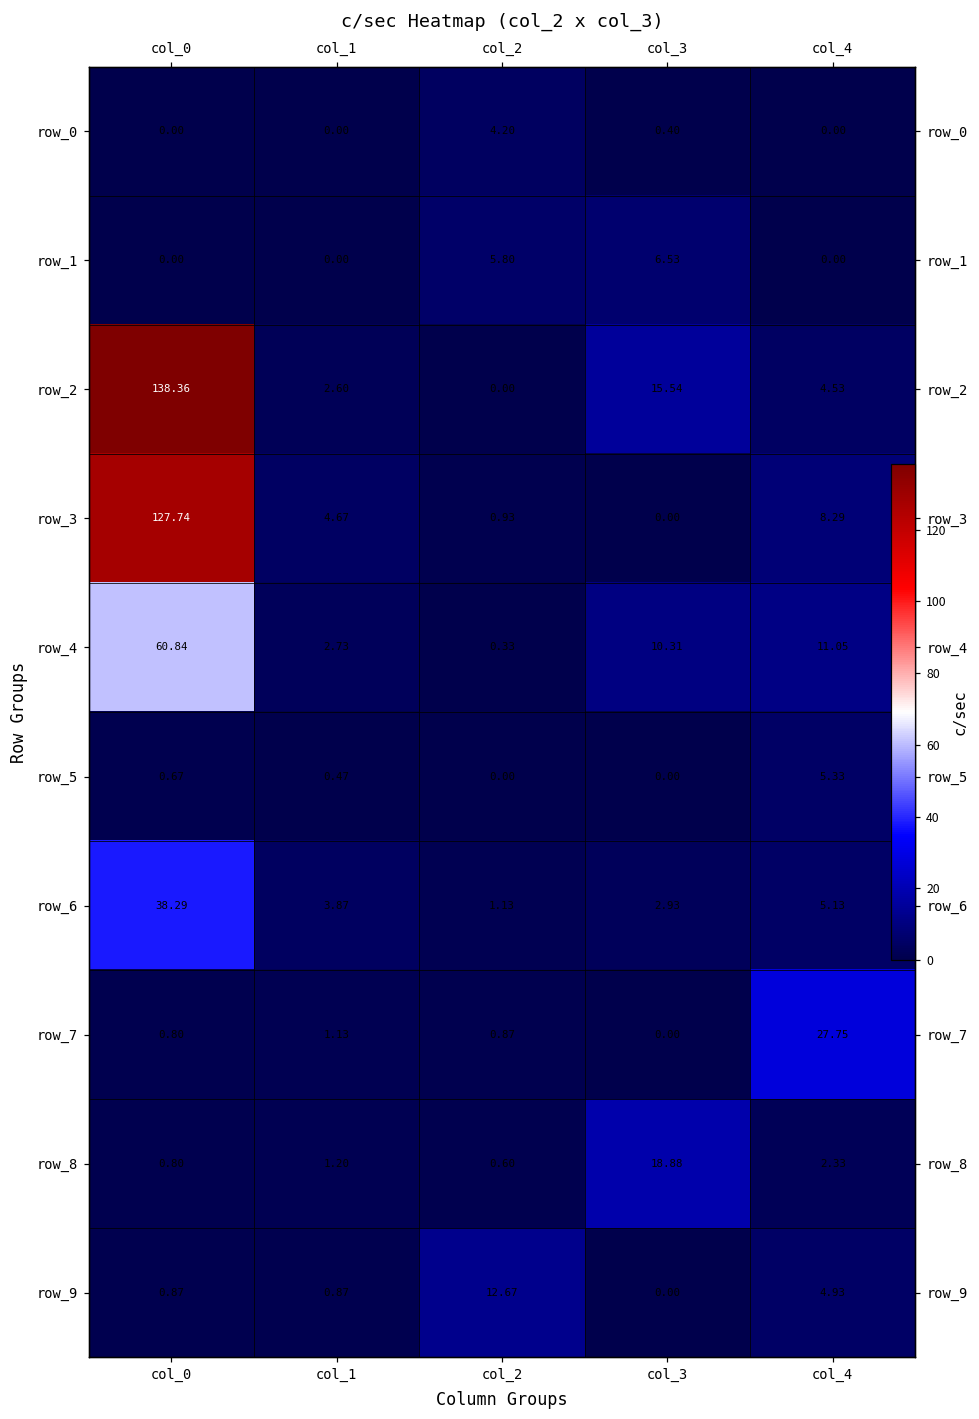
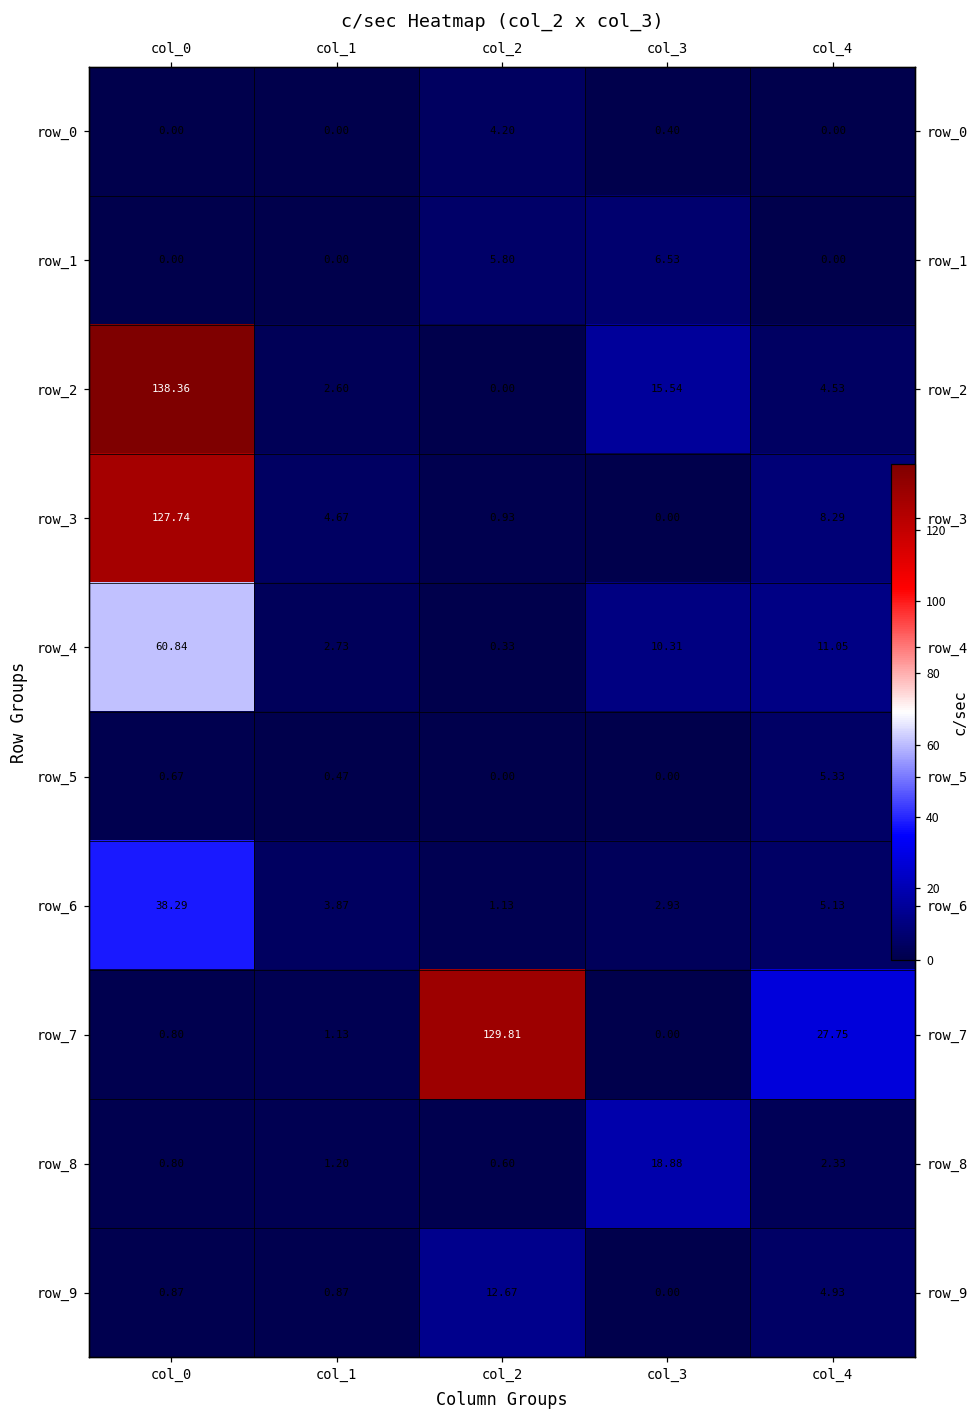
  {
    "row_0": {
      "col_0": 0.00,
      "col_1": 0.00,
      "col_2": 4.20,
      "col_3": 0.40,
      "col_4": 0.00
    },
    "row_1": {
      "col_0": 0.00,
      "col_1": 0.00,
      "col_2": 5.80,
      "col_3": 6.53,
      "col_4": 0.00
    },
    "row_2": {
      "col_0": 138.36,
      "col_1": 2.60,
      "col_2": 0.00,
      "col_3": 15.54,
      "col_4": 4.53
    },
    "row_3": {
      "col_0": 127.74,
      "col_1": 4.67,
      "col_2": 0.93,
      "col_3": 0.00,
      "col_4": 8.29
    },
    "row_4": {
      "col_0": 60.84,
      "col_1": 2.73,
      "col_2": 0.33,
      "col_3": 10.31,
      "col_4": 11.05
    },
    "row_5": {
      "col_0": 0.67,
      "col_1": 0.47,
      "col_2": 0.00,
      "col_3": 0.00,
      "col_4": 5.33
    },
    "row_6": {
      "col_0": 38.29,
      "col_1": 3.87,
      "col_2": 1.13,
      "col_3": 2.93,
      "col_4": 5.13
    },
    "row_7": {
      "col_0": 0.80,
      "col_1": 1.13,
-     "col_2": 0.87,
+     "col_2": 129.81,
      "col_3": 0.00,
      "col_4": 27.75
    },
    "row_8": {
      "col_0": 0.80,
      "col_1": 1.20,
      "col_2": 0.60,
      "col_3": 18.88,
      "col_4": 2.33
    },
    "row_9": {
      "col_0": 0.87,
      "col_1": 0.87,
      "col_2": 12.67,
      "col_3": 0.00,
      "col_4": 4.93
    }
  }
